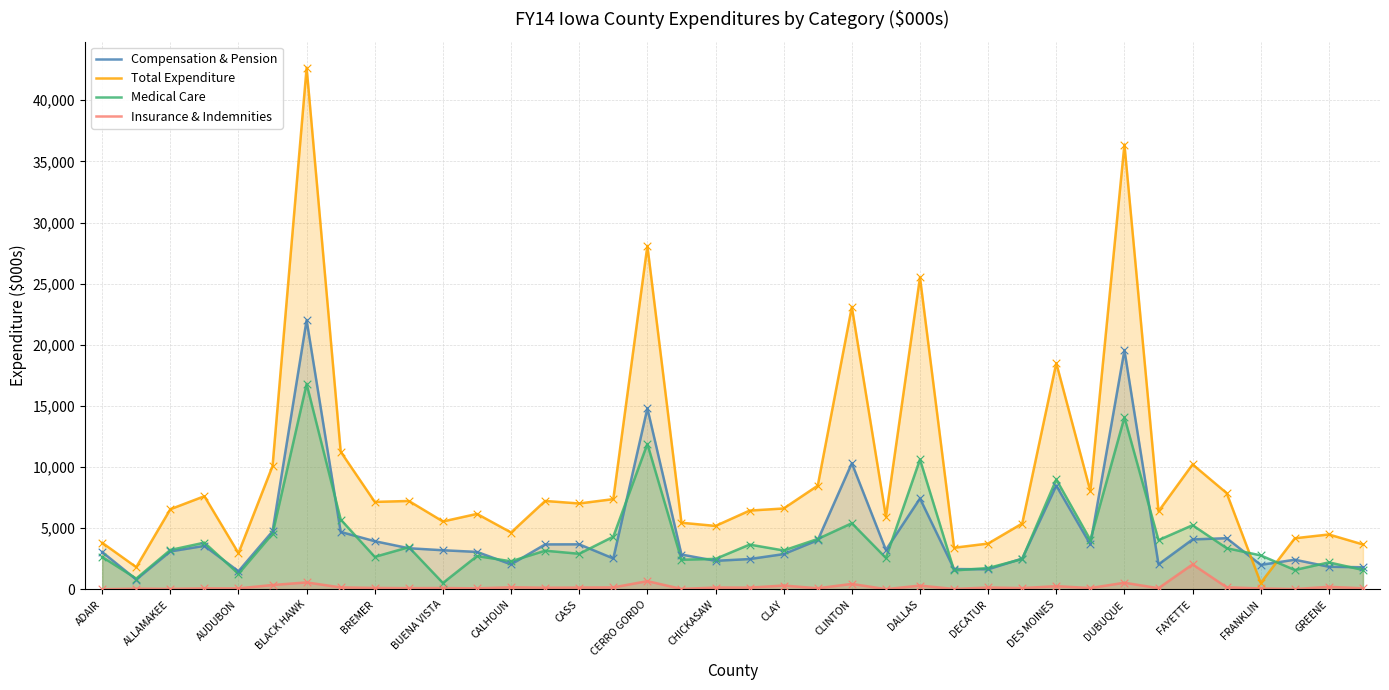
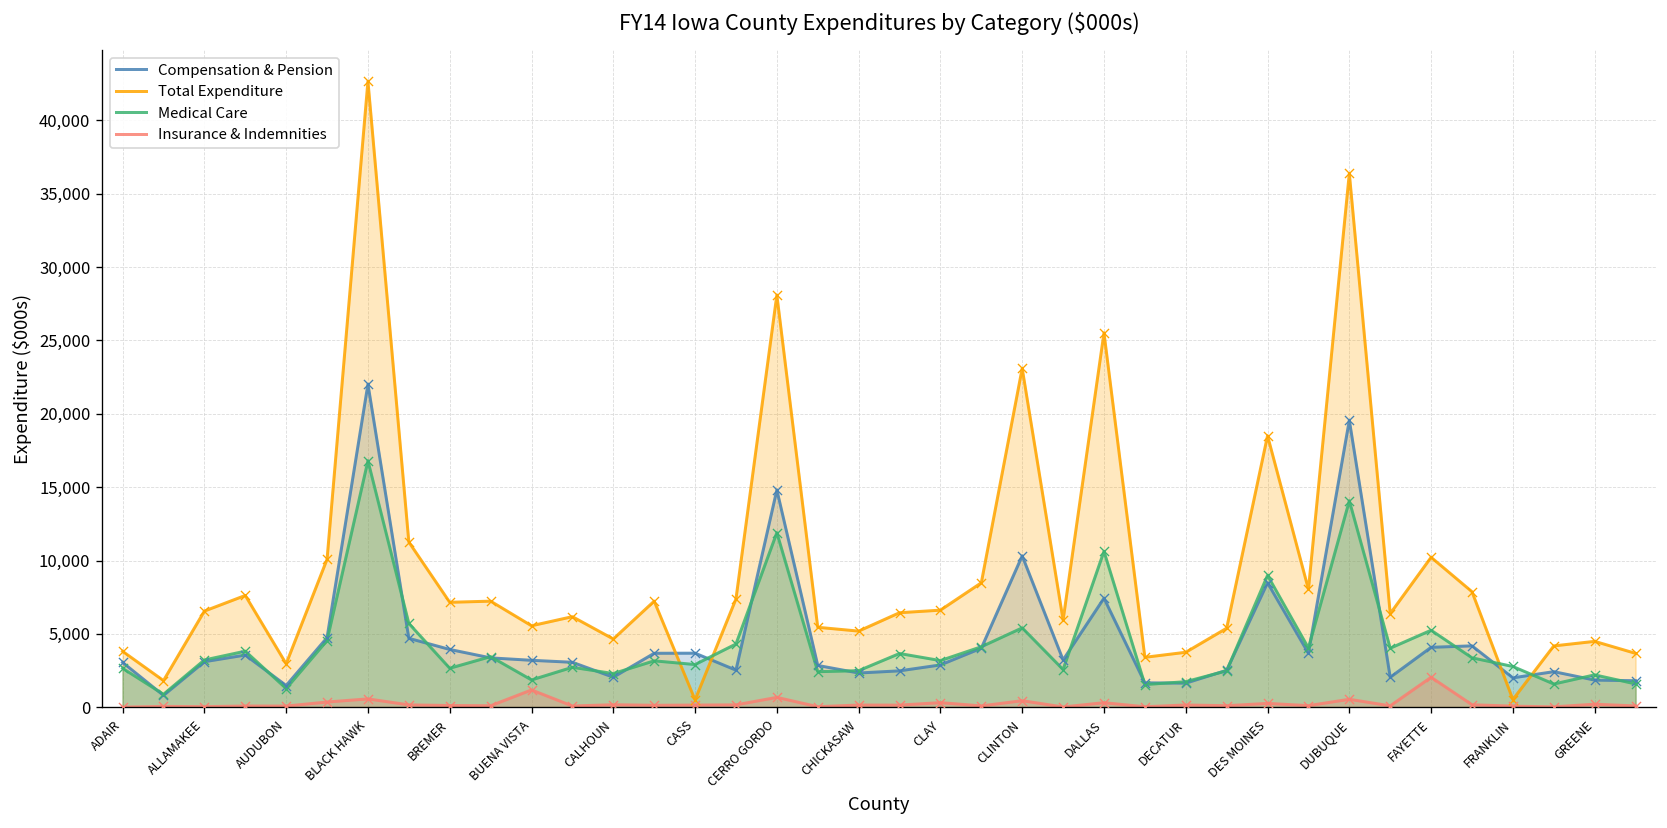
  {
    "Compensation & Pension": {
      "ADAIR": "3,100",
      "BLACK HAWK": "22,000",
      "BREMER": "3,900",
      "BUENA VISTA": "3,200",
      "CALHOUN": "2,000",
      "CASS": "3,700",
      "CERRO GORDO": "14,800",
      "CLAY": "2,900",
      "CLINTON": "10,300",
      "DALLAS": "7,400",
      "DES MOINES": "8,500",
      "DUBUQUE": "19,600",
      "FAYETTE": "4,100",
      "FRANKLIN": "2,000",
      "GREENE": "1,900"
    },
    "Total Expenditure": {
      "ADAIR": "3,800",
      "ALLAMAKEE": "6,600",
      "AUDUBON": "3,000",
      "BLACK HAWK": "42,700",
      "BREMER": "7,200",
      "BUENA VISTA": "5,600",
      "CALHOUN": "4,700",
-     "CASS": "7,000",
+     "CASS": "500",
      "CERRO GORDO": "28,100",
      "CHICKASAW": "5,200",
      "CLAY": "6,600",
      "CLINTON": "23,100",
      "DALLAS": "25,500",
      "DECATUR": "3,700",
      "DES MOINES": "18,500",
      "DUBUQUE": "36,400",
      "FAYETTE": "10,200",
      "FRANKLIN": "500",
      "GREENE": "4,500"
    },
    "Medical Care": {
      "ADAIR": "2,700",
      "BLACK HAWK": "16,800",
      "BREMER": "2,700",
-     "BUENA VISTA": "500",
+     "BUENA VISTA": "1,900",
      "CALHOUN": "2,300",
      "CASS": "2,900",
      "CERRO GORDO": "11,900",
      "CLAY": "3,200",
      "CLINTON": "5,400",
      "DALLAS": "10,600",
      "DES MOINES": "9,000",
      "DUBUQUE": "14,100",
      "FAYETTE": "5,200",
      "FRANKLIN": "2,800",
      "GREENE": "2,200"
    },
    "Insurance & Indemnities": {
      "ADAIR": "0",
      "ALLAMAKEE": "0",
      "AUDUBON": "100",
      "BLACK HAWK": "600",
      "BREMER": "100",
-     "BUENA VISTA": "100",
+     "BUENA VISTA": "1,200",
      "CALHOUN": "200",
      "CASS": "100",
      "CERRO GORDO": "700",
      "CHICKASAW": "200",
      "CLAY": "300",
      "CLINTON": "400",
      "DALLAS": "300",
      "DECATUR": "200",
      "DES MOINES": "300",
      "DUBUQUE": "500",
      "FAYETTE": "2,000",
      "FRANKLIN": "100",
      "GREENE": "200"
    }
  }
